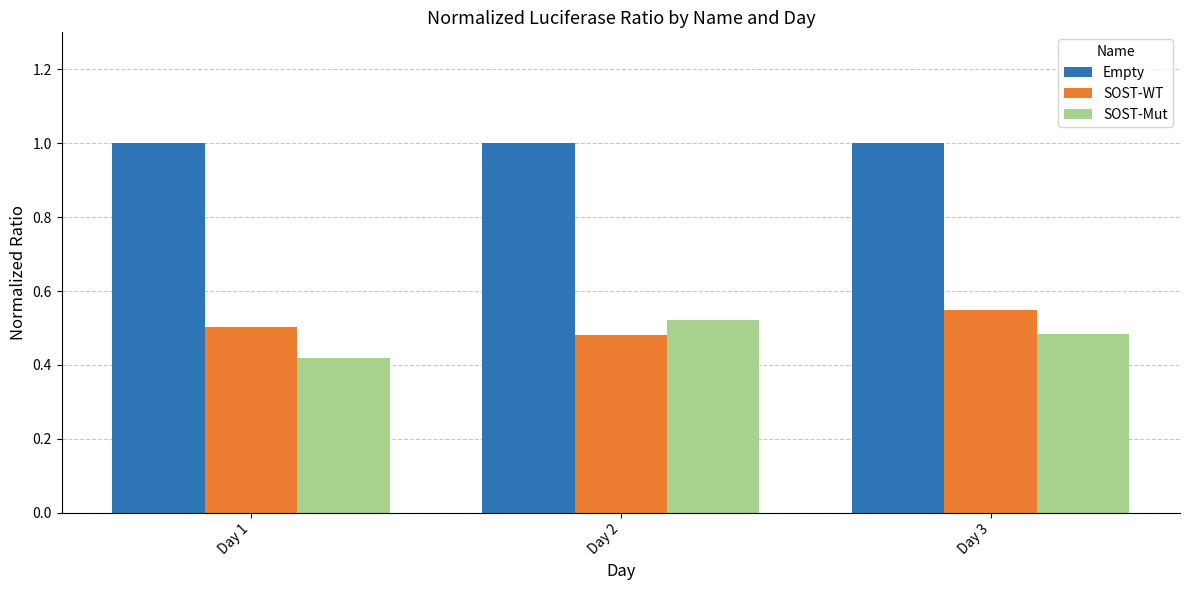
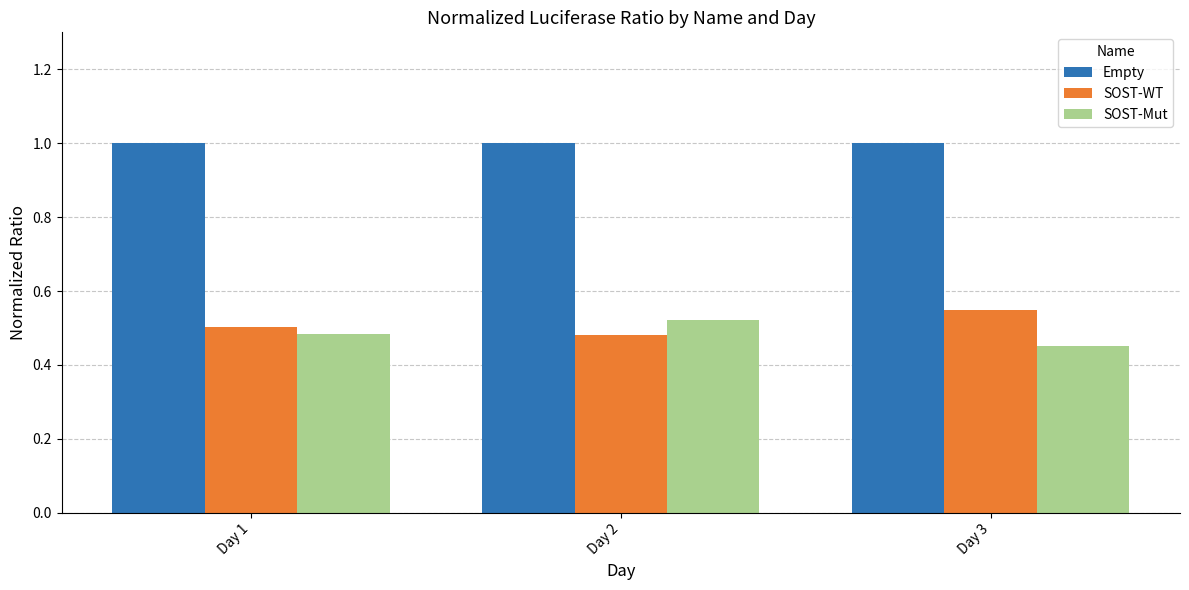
  {
    "Empty": {
      "Day 1": 1.00,
      "Day 2": 1.00,
      "Day 3": 1.00
    },
    "SOST-WT": {
      "Day 1": 0.50,
      "Day 2": 0.48,
      "Day 3": 0.55
    },
    "SOST-Mut": {
-     "Day 1": 0.42,
+     "Day 1": 0.48,
      "Day 2": 0.52,
-     "Day 3": 0.48
+     "Day 3": 0.45
    }
  }
